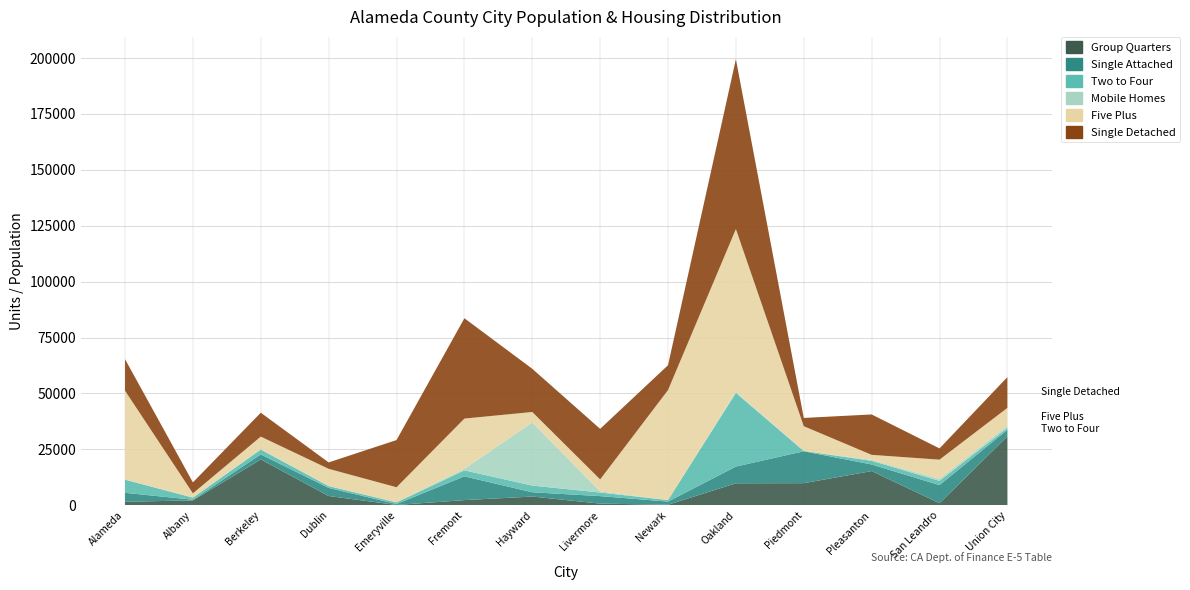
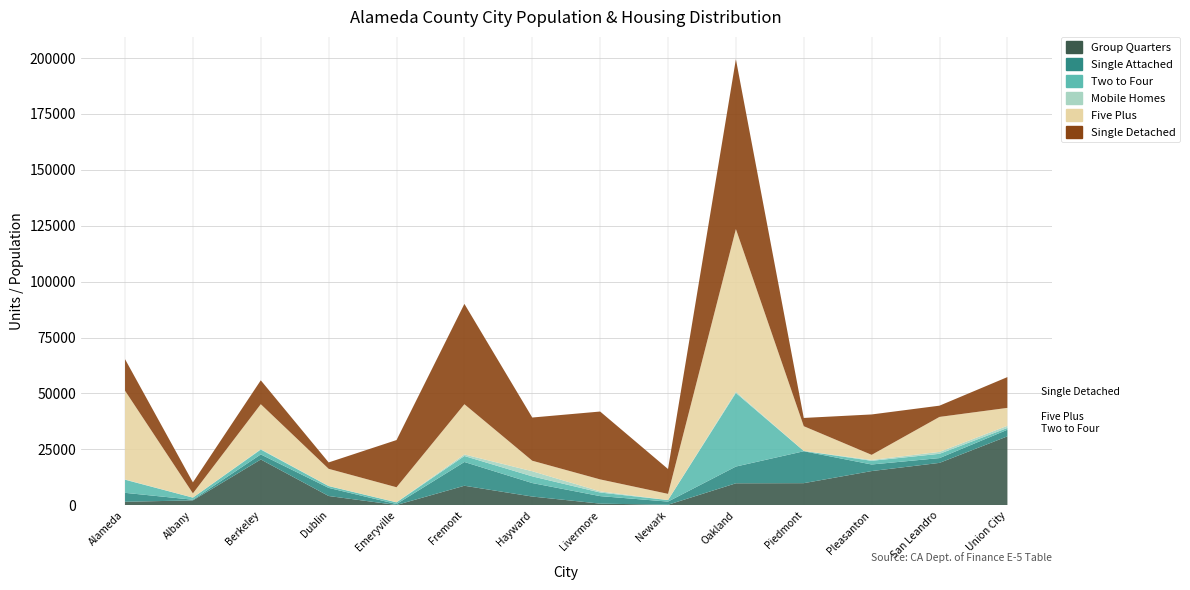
  {
    "Group Quarters": {
      "Alameda": 2000,
      "Berkeley": 20000,
      "Dublin": 4000,
-     "Fremont": 2000,
+     "Fremont": 9000,
      "Hayward": 4000,
      "Oakland": 10000,
      "Piedmont": 10000,
      "Pleasanton": 15000,
-     "San Leandro": 1000,
+     "San Leandro": 19000,
      "Union City": 31000
    },
    "Single Attached": {
      "Alameda": 4000,
      "Berkeley": 2000,
      "Fremont": 11000,
-     "Hayward": 2000,
+     "Hayward": 6000,
      "Livermore": 3000,
      "Oakland": 7000,
      "Pleasanton": 3000,
-     "San Leandro": 8000
+     "San Leandro": 2000
    },
    "Two to Four": {
      "Hayward": 3000
    },
    "Mobile Homes": {
-     "Hayward": 28000
+     "Hayward": 2000
    },
    "Five Plus": {
      "Alameda": 40000,
      "Albany": 2000,
-     "Berkeley": 6000,
+     "Berkeley": 20000,
      "Dublin": 8000,
      "Emeryville": 7000,
      "Fremont": 22000,
      "Hayward": 5000,
      "Livermore": 5000,
-     "Newark": 49000,
+     "Newark": 3000,
      "Oakland": 73000,
      "Piedmont": 11000,
      "Pleasanton": 2000,
-     "San Leandro": 9000,
+     "San Leandro": 16000,
      "Union City": 8000
    },
    "Single Detached": {
      "Alameda": 14000,
      "Albany": 5000,
      "Berkeley": 11000,
      "Dublin": 3000,
      "Emeryville": 21000,
      "Fremont": 45000,
      "Hayward": 19000,
-     "Livermore": 23000,
+     "Livermore": 30000,
      "Newark": 11000,
      "Oakland": 76000,
      "Piedmont": 4000,
      "Pleasanton": 18000,
      "San Leandro": 5000,
      "Union City": 14000
    }
  }
